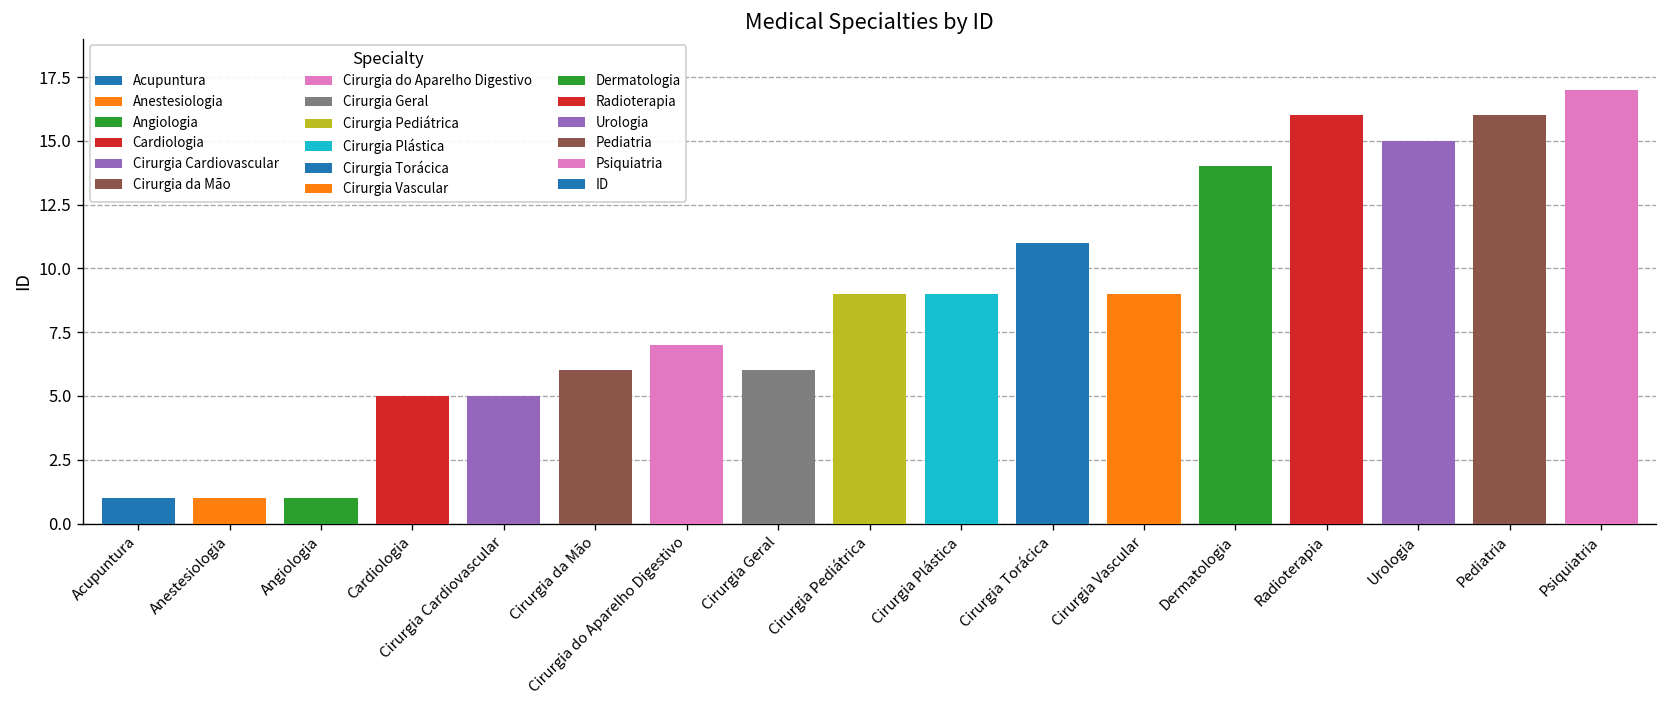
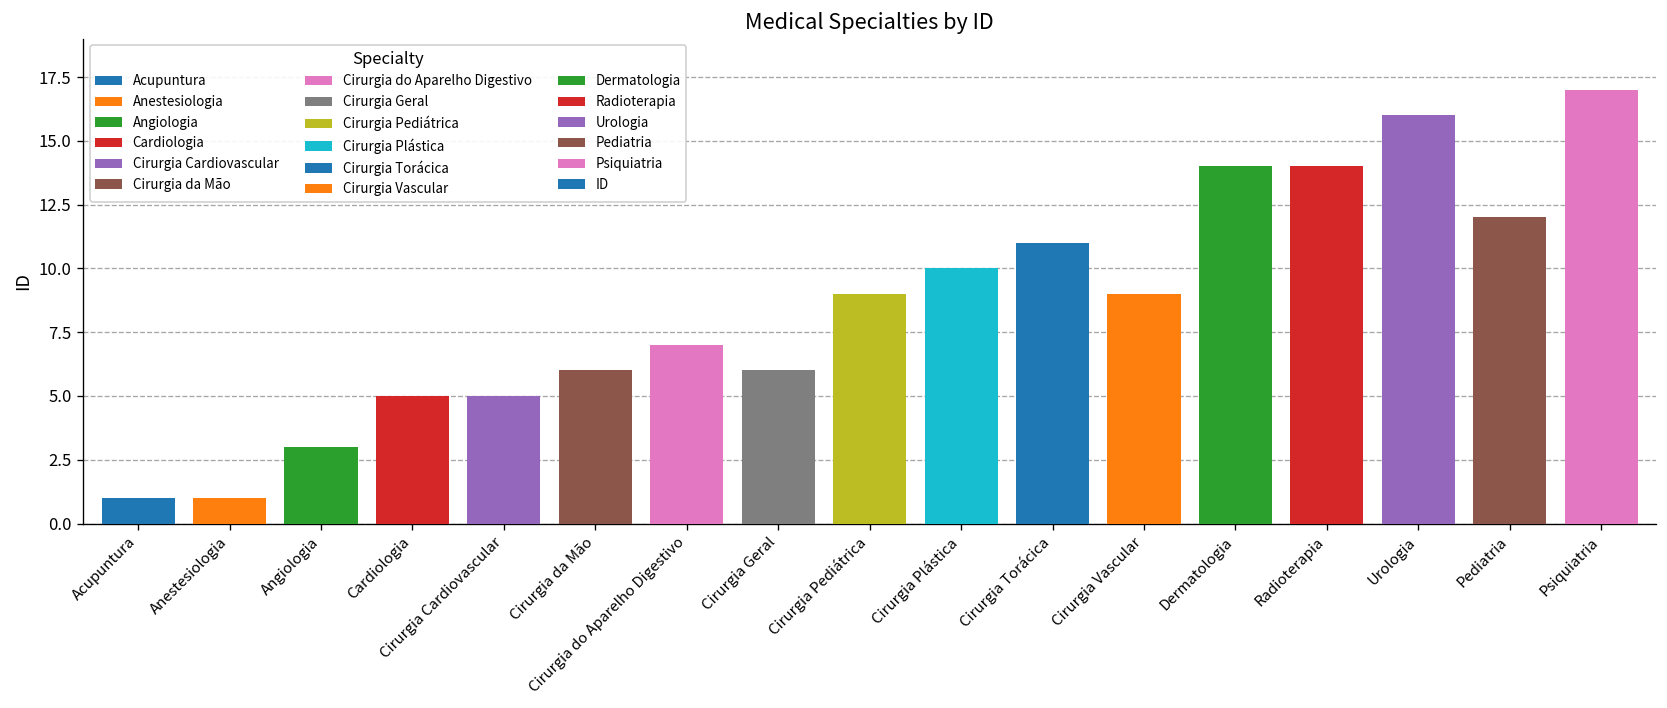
  {
    "Acupuntura": 1,
    "Anestesiologia": 1,
-   "Angiologia": 1,
+   "Angiologia": 3,
    "Cardiologia": 5,
    "Cirurgia Cardiovascular": 5,
    "Cirurgia da Mão": 6,
    "Cirurgia do Aparelho Digestivo": 7,
    "Cirurgia Geral": 6,
    "Cirurgia Pediátrica": 9,
-   "Cirurgia Plástica": 9,
+   "Cirurgia Plástica": 10,
    "Cirurgia Torácica": 11,
    "Cirurgia Vascular": 9,
    "Dermatologia": 14,
-   "Radioterapia": 16,
-   "Urologia": 15,
-   "Pediatria": 16,
+   "Radioterapia": 14,
+   "Urologia": 16,
+   "Pediatria": 12,
    "Psiquiatria": 17
  }
